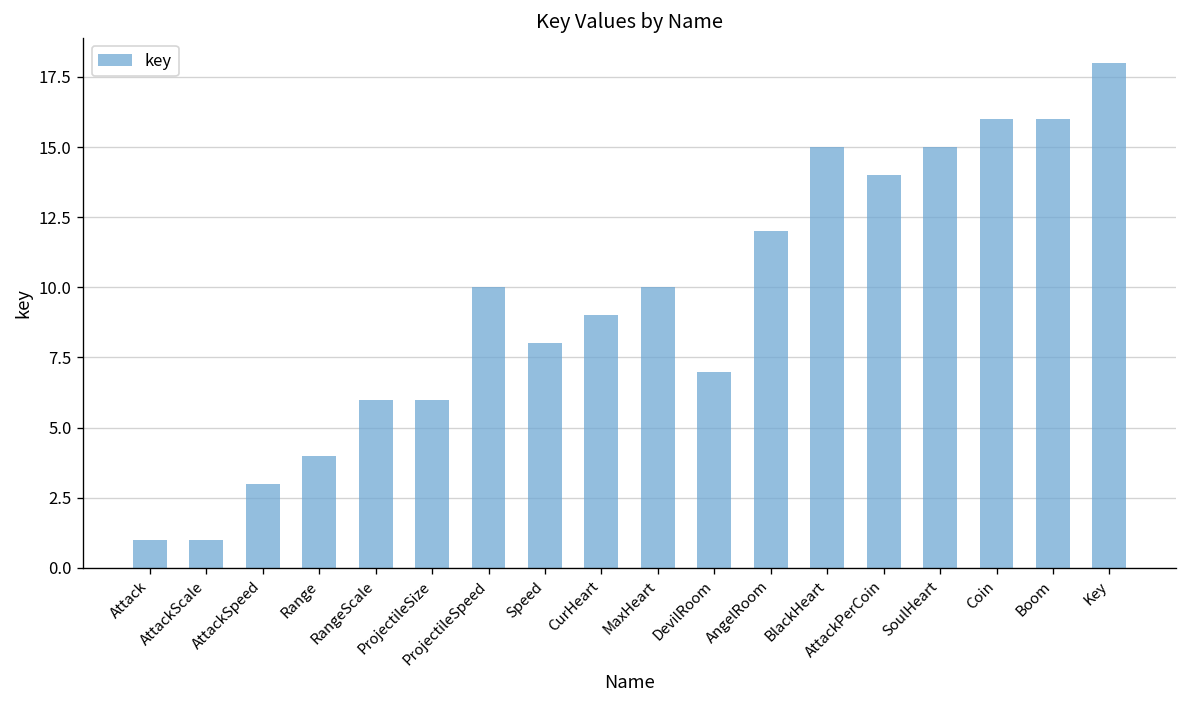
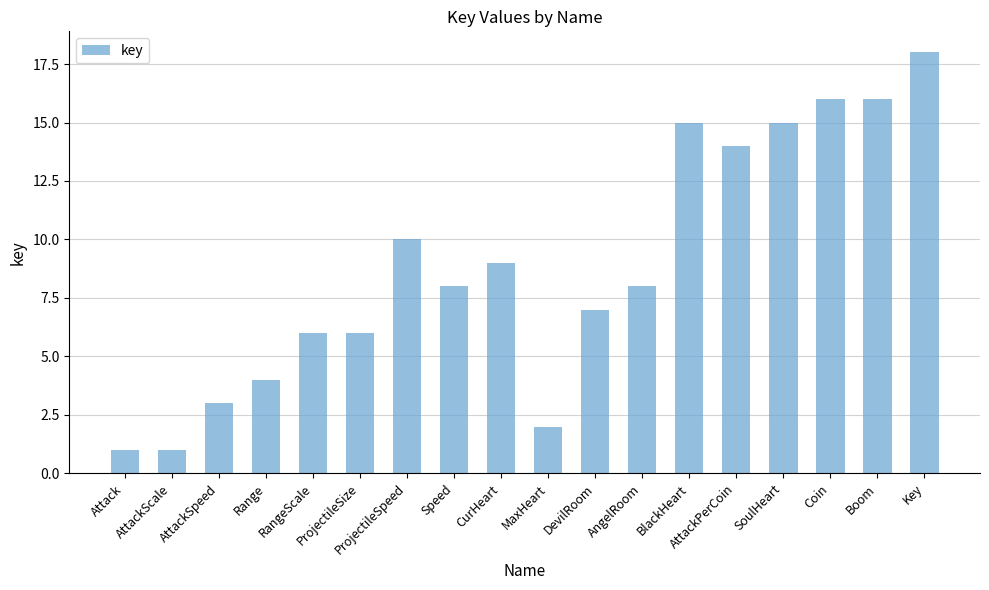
  {
    "Attack": 1,
    "AttackScale": 1,
    "AttackSpeed": 3,
    "Range": 4,
    "RangeScale": 6,
    "ProjectileSize": 6,
    "ProjectileSpeed": 10,
    "Speed": 8,
    "CurHeart": 9,
-   "MaxHeart": 10,
+   "MaxHeart": 2,
    "DevilRoom": 7,
-   "AngelRoom": 12,
+   "AngelRoom": 8,
    "BlackHeart": 15,
    "AttackPerCoin": 14,
    "SoulHeart": 15,
    "Coin": 16,
    "Boom": 16,
    "Key": 18
  }
